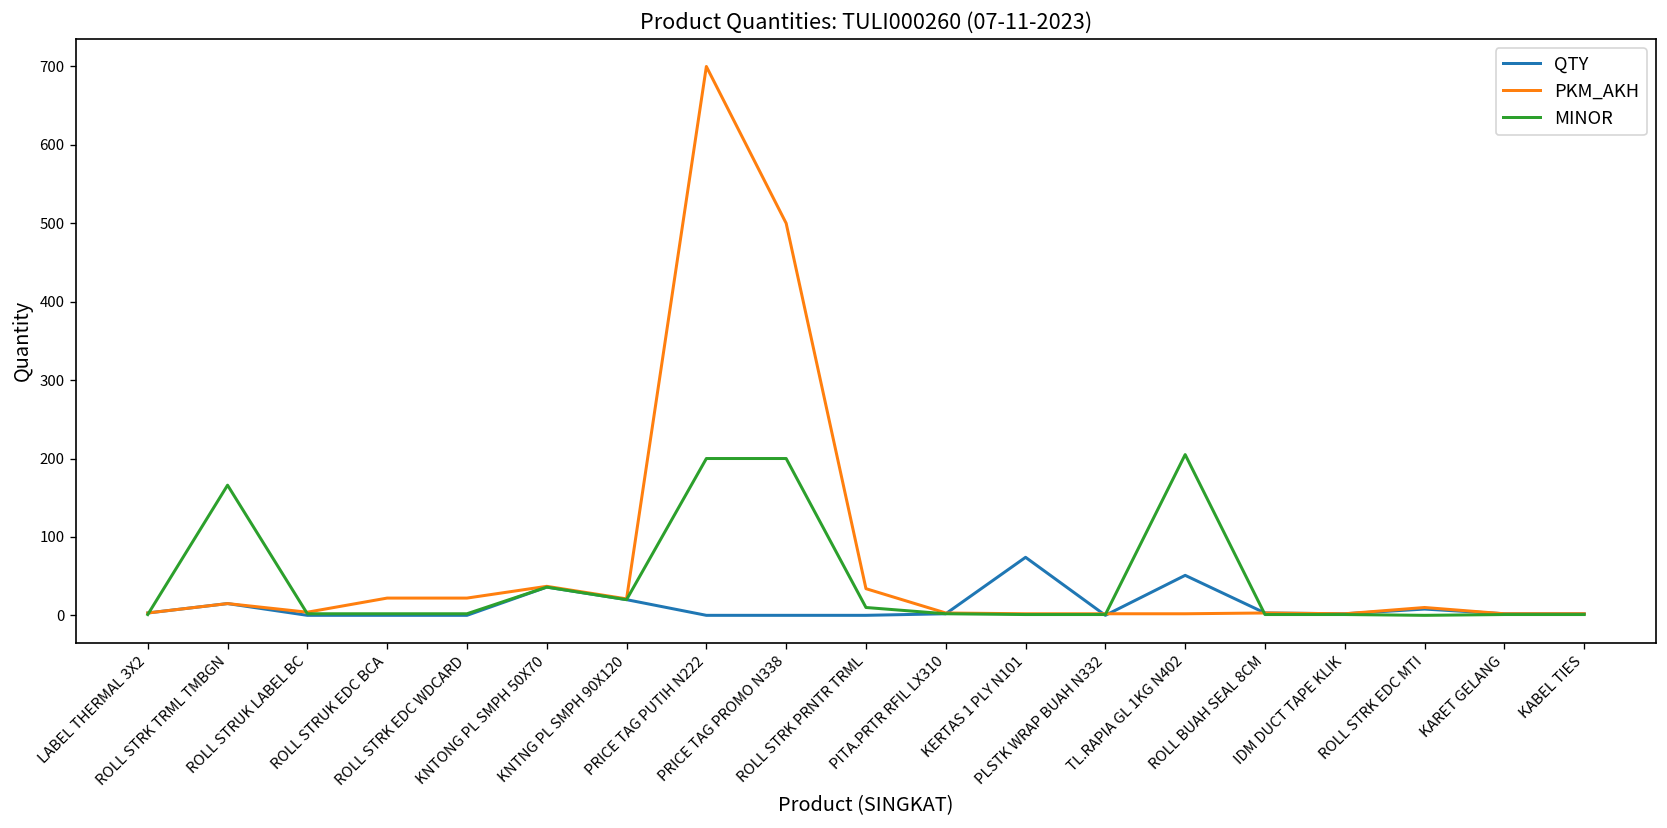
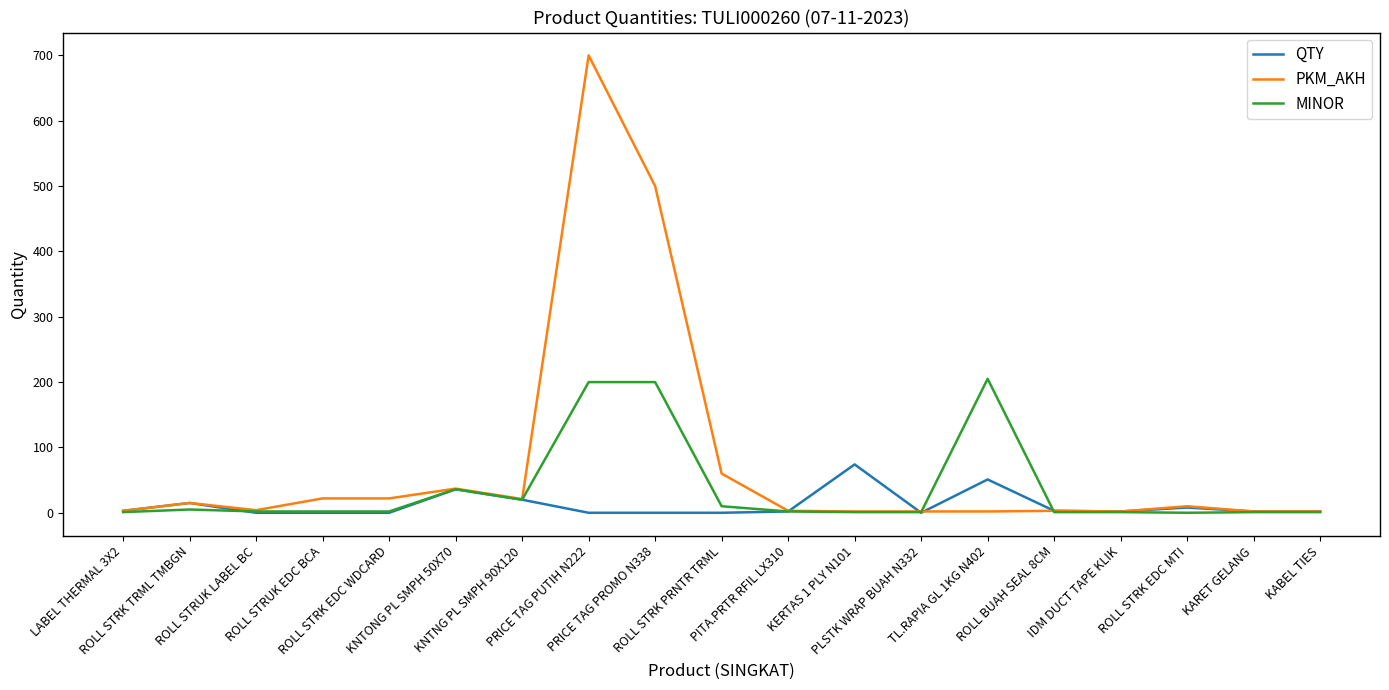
  {
    "QTY": {
      "PRICE TAG PUTIH N222": 0,
      "PRICE TAG PROMO N338": 0,
      "ROLL STRK PRNTR TRML": 0,
      "KERTAS 1 PLY N101": 70,
      "TL.RAPIA GL 1KG N402": 50
    },
    "PKM_AKH": {
      "ROLL STRUK EDC BCA": 20,
      "ROLL STRK EDC WDCARD": 20,
      "PRICE TAG PUTIH N222": 700,
      "PRICE TAG PROMO N338": 500,
-     "ROLL STRK PRNTR TRML": 30,
+     "ROLL STRK PRNTR TRML": 60,
      "TL.RAPIA GL 1KG N402": 0
    },
    "MINOR": {
-     "ROLL STRK TRML TMBGN": 170,
+     "ROLL STRK TRML TMBGN": 10,
      "PRICE TAG PUTIH N222": 200,
      "PRICE TAG PROMO N338": 200,
      "ROLL STRK PRNTR TRML": 10,
      "TL.RAPIA GL 1KG N402": 210,
      "ROLL STRK EDC MTI": 0
    }
  }
